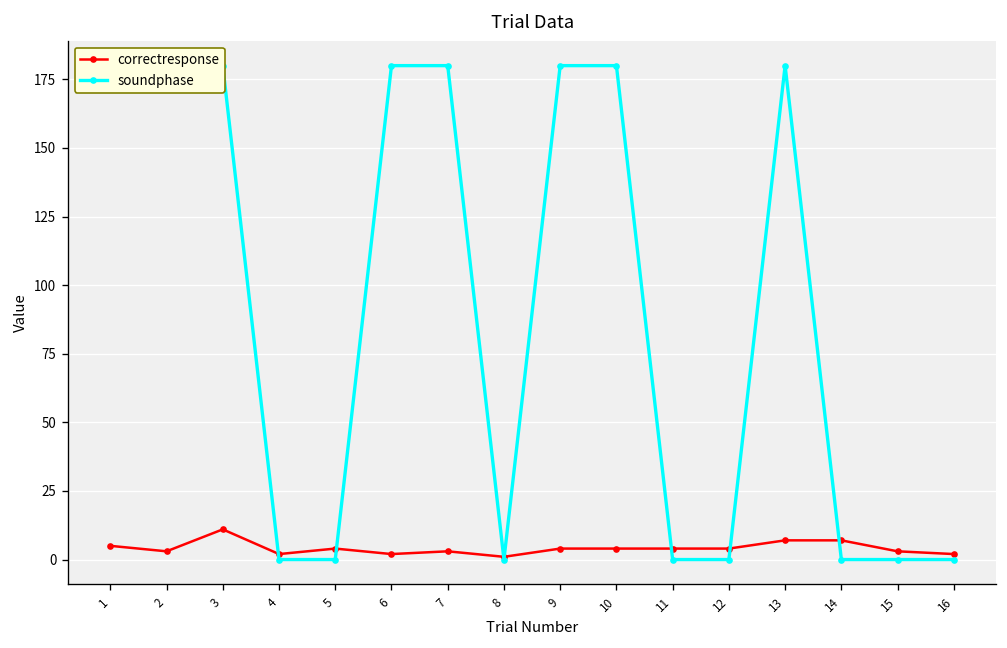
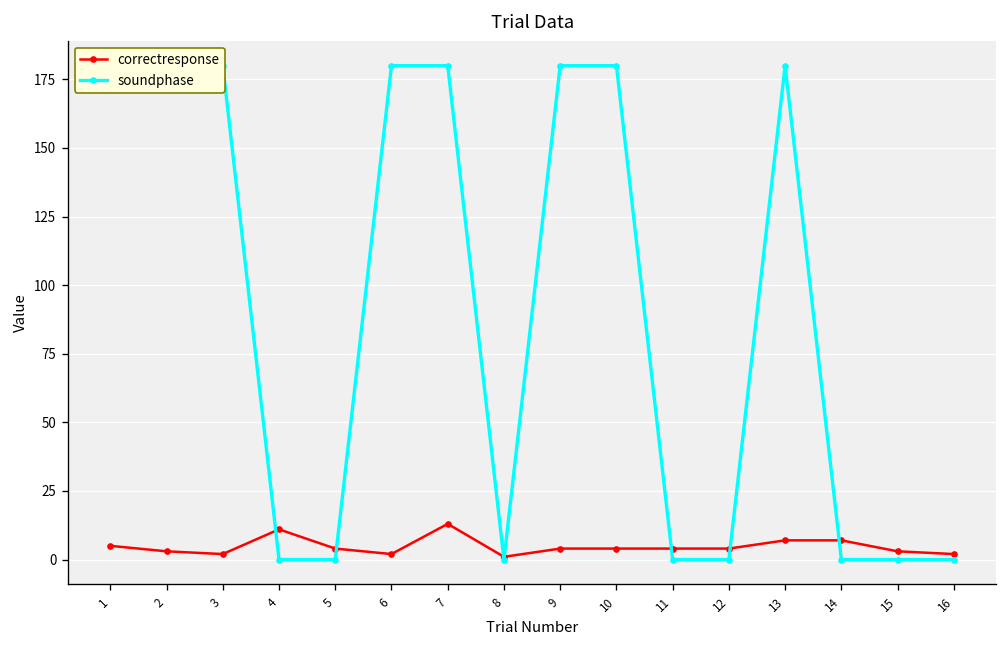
  {
    "correctresponse": {
      "1": 5,
      "2": 3,
-     "3": 11,
-     "4": 2,
+     "3": 2,
+     "4": 11,
      "5": 4,
      "6": 2,
-     "7": 3,
+     "7": 13,
      "9": 4,
      "10": 4,
      "11": 4,
      "12": 4,
      "13": 7,
      "14": 7,
      "15": 3,
      "16": 2
    },
    "soundphase": {
      "4": 0,
      "5": 0,
      "6": 180,
      "7": 180,
      "9": 180,
      "10": 180,
      "11": 0,
      "12": 0,
      "13": 180,
      "14": 0,
      "15": 0,
      "16": 0
    }
  }
